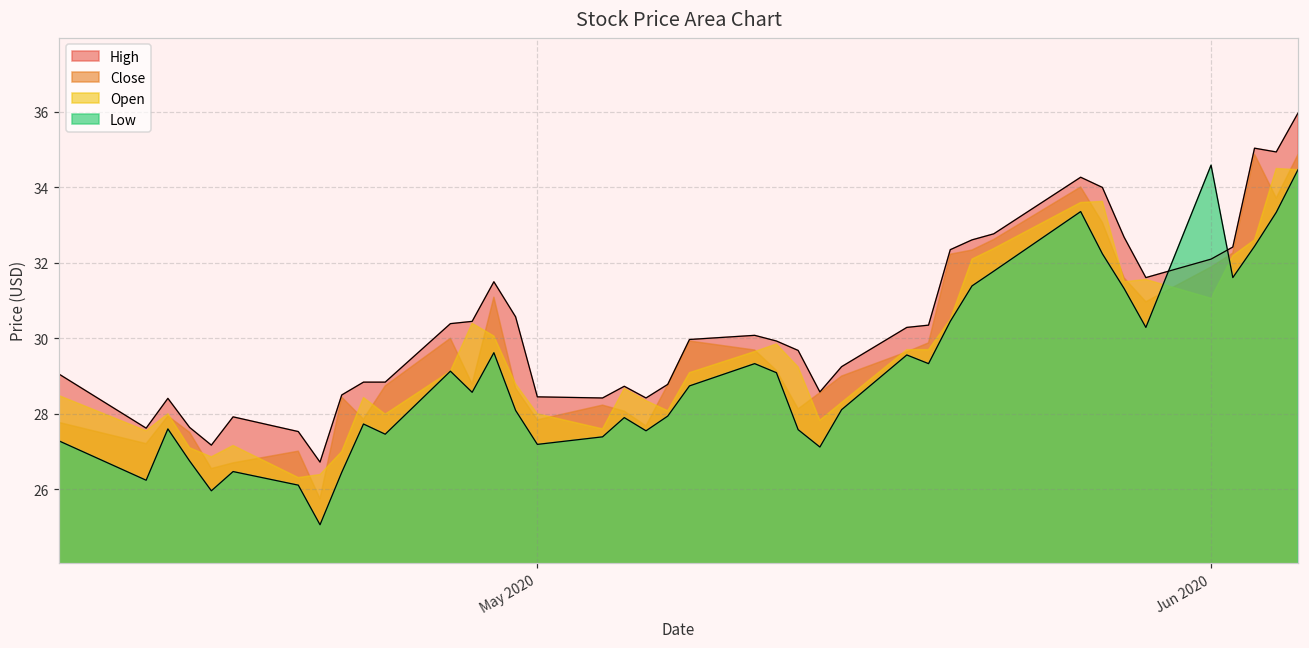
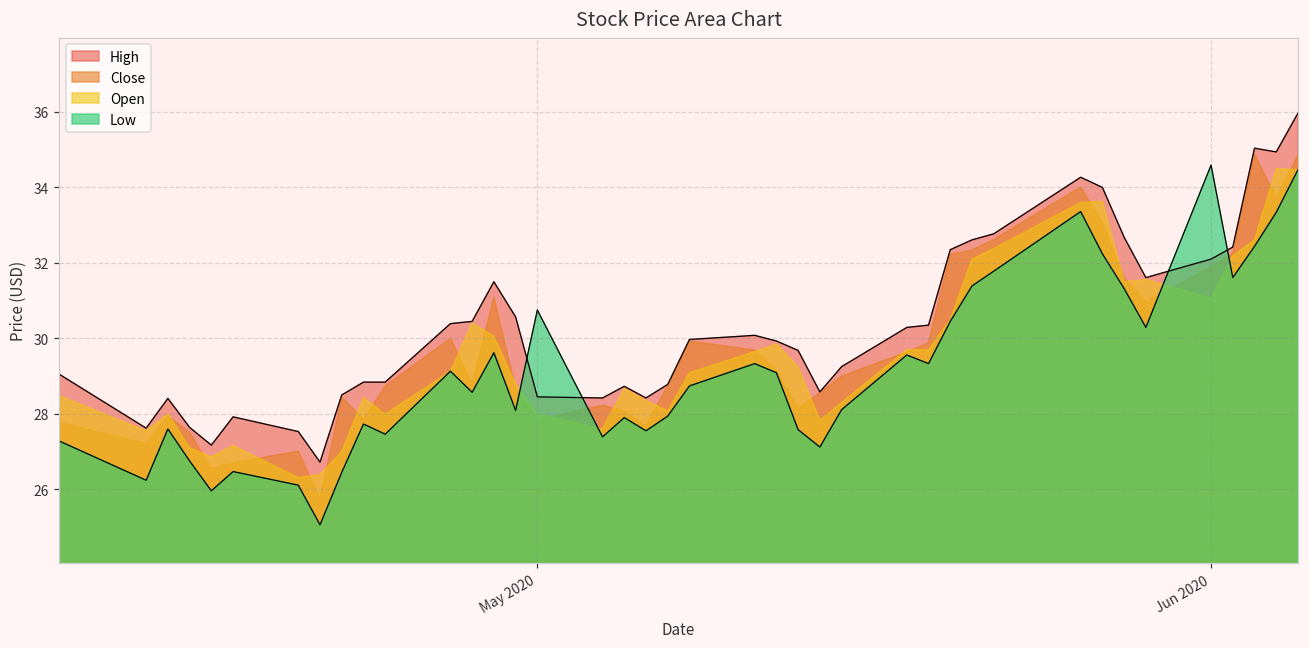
  {
    "Open": {
      "May 2020": 28.0,
      "Jun 2020": 31.1
    },
    "Low": {
-     "May 2020": 27.2,
+     "May 2020": 30.8,
      "Jun 2020": 34.6
    }
  }
